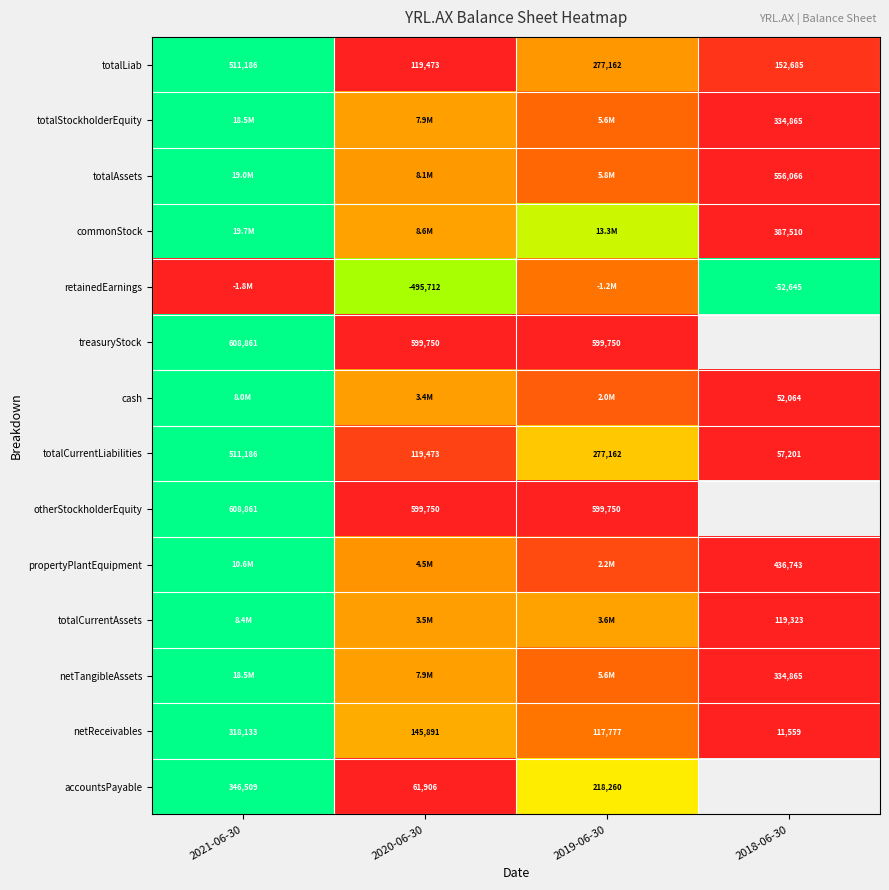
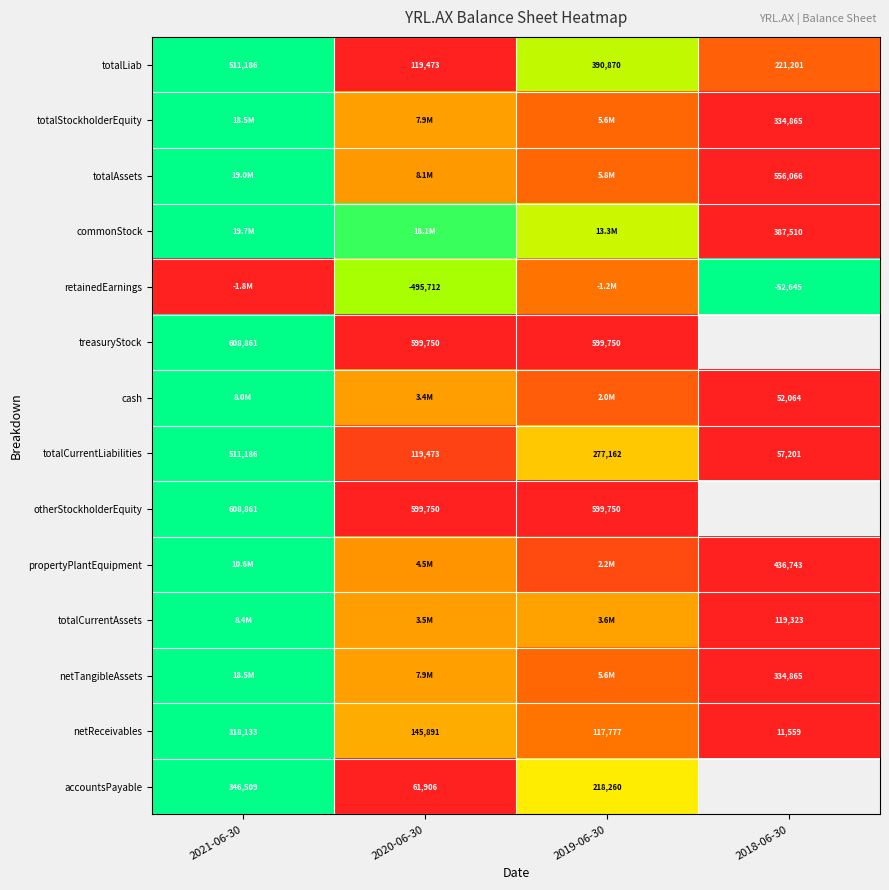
  {
    "totalLiab": {
      "2021-06-30": "511,186",
      "2020-06-30": "119,473",
-     "2019-06-30": "277,162",
-     "2018-06-30": "152,685"
+     "2019-06-30": "390,870",
+     "2018-06-30": "221,201"
    },
    "totalStockholderEquity": {
      "2021-06-30": "18.5M",
      "2020-06-30": "7.9M",
      "2019-06-30": "5.6M",
      "2018-06-30": "334,865"
    },
    "totalAssets": {
      "2021-06-30": "19.0M",
      "2020-06-30": "8.1M",
      "2019-06-30": "5.8M",
      "2018-06-30": "556,066"
    },
    "commonStock": {
      "2021-06-30": "19.7M",
-     "2020-06-30": "8.6M",
+     "2020-06-30": "18.1M",
      "2019-06-30": "13.3M",
      "2018-06-30": "387,510"
    },
    "retainedEarnings": {
      "2021-06-30": "-1.8M",
      "2020-06-30": "-495,712",
      "2019-06-30": "-1.2M",
      "2018-06-30": "-52,645"
    },
    "treasuryStock": {
      "2021-06-30": "608,861",
      "2020-06-30": "599,750",
      "2019-06-30": "599,750"
    },
    "cash": {
      "2021-06-30": "8.0M",
      "2020-06-30": "3.4M",
      "2019-06-30": "2.0M",
      "2018-06-30": "52,064"
    },
    "totalCurrentLiabilities": {
      "2021-06-30": "511,186",
      "2020-06-30": "119,473",
      "2019-06-30": "277,162",
      "2018-06-30": "57,201"
    },
    "otherStockholderEquity": {
      "2021-06-30": "608,861",
      "2020-06-30": "599,750",
      "2019-06-30": "599,750"
    },
    "propertyPlantEquipment": {
      "2021-06-30": "10.6M",
      "2020-06-30": "4.5M",
      "2019-06-30": "2.2M",
      "2018-06-30": "436,743"
    },
    "totalCurrentAssets": {
      "2021-06-30": "8.4M",
      "2020-06-30": "3.5M",
      "2019-06-30": "3.6M",
      "2018-06-30": "119,323"
    },
    "netTangibleAssets": {
      "2021-06-30": "18.5M",
      "2020-06-30": "7.9M",
      "2019-06-30": "5.6M",
      "2018-06-30": "334,865"
    },
    "netReceivables": {
      "2021-06-30": "318,133",
      "2020-06-30": "145,891",
      "2019-06-30": "117,777",
      "2018-06-30": "11,559"
    },
    "accountsPayable": {
      "2021-06-30": "346,509",
      "2020-06-30": "61,906",
      "2019-06-30": "218,260"
    }
  }
